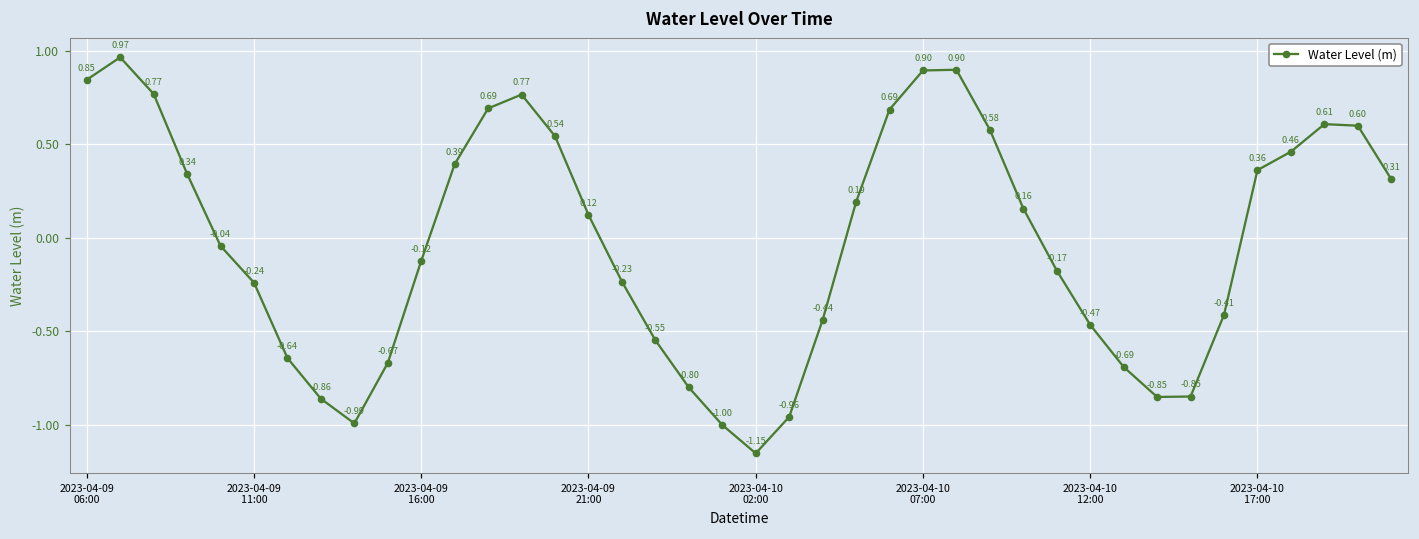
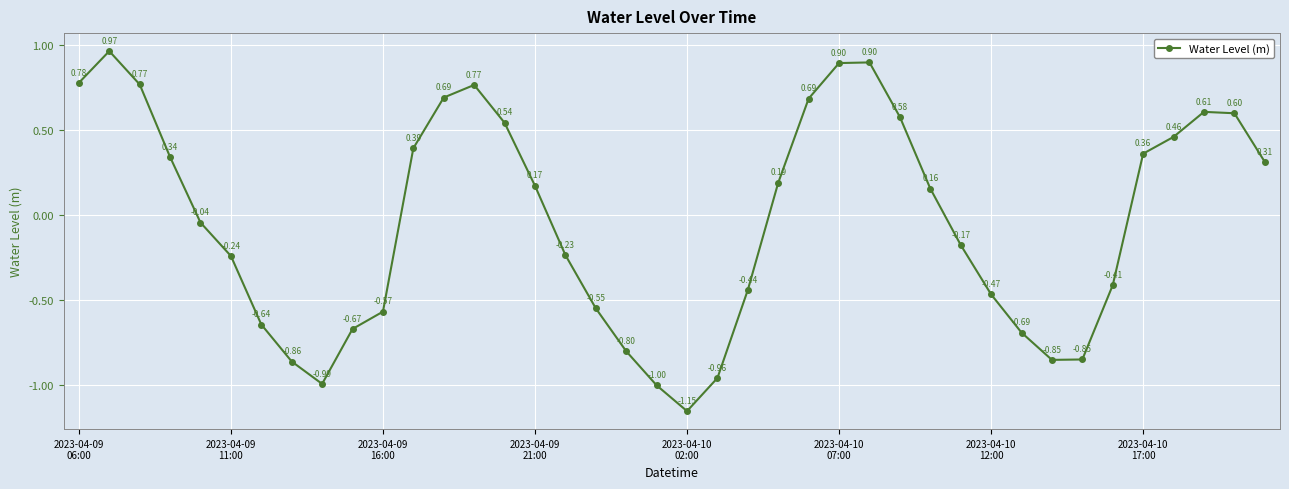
  {
-   "2023-04-09 06:00": 0.85,
+   "2023-04-09 06:00": 0.78,
    "2023-04-09 11:00": -0.24,
-   "2023-04-09 16:00": -0.12,
-   "2023-04-09 21:00": 0.12,
+   "2023-04-09 16:00": -0.57,
+   "2023-04-09 21:00": 0.17,
    "2023-04-10 02:00": -1.15,
    "2023-04-10 07:00": 0.90,
    "2023-04-10 12:00": -0.47,
    "2023-04-10 17:00": 0.36
  }
